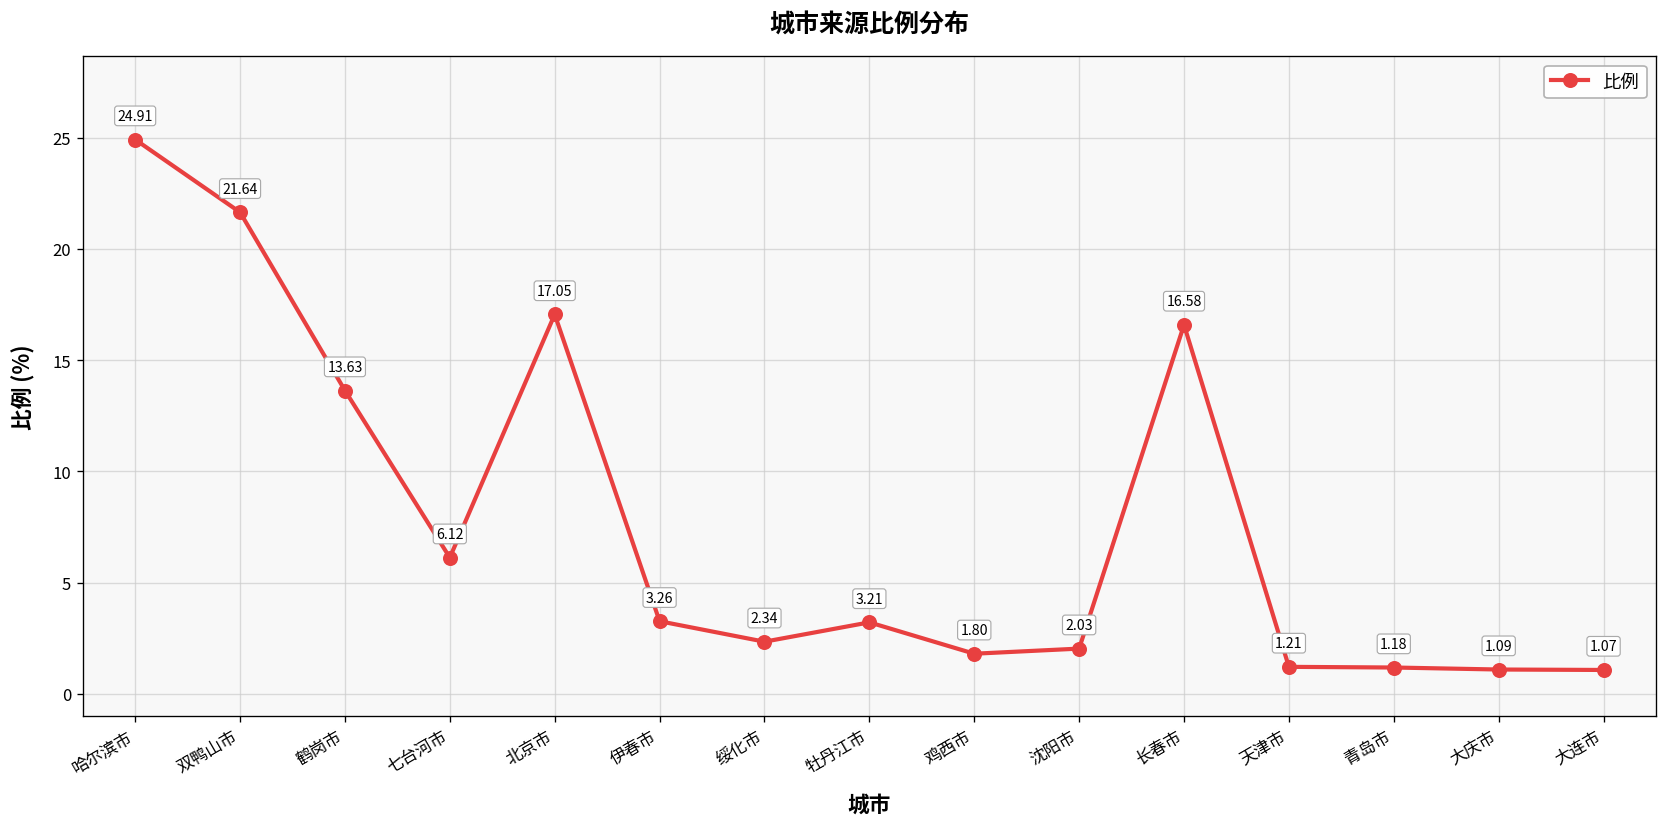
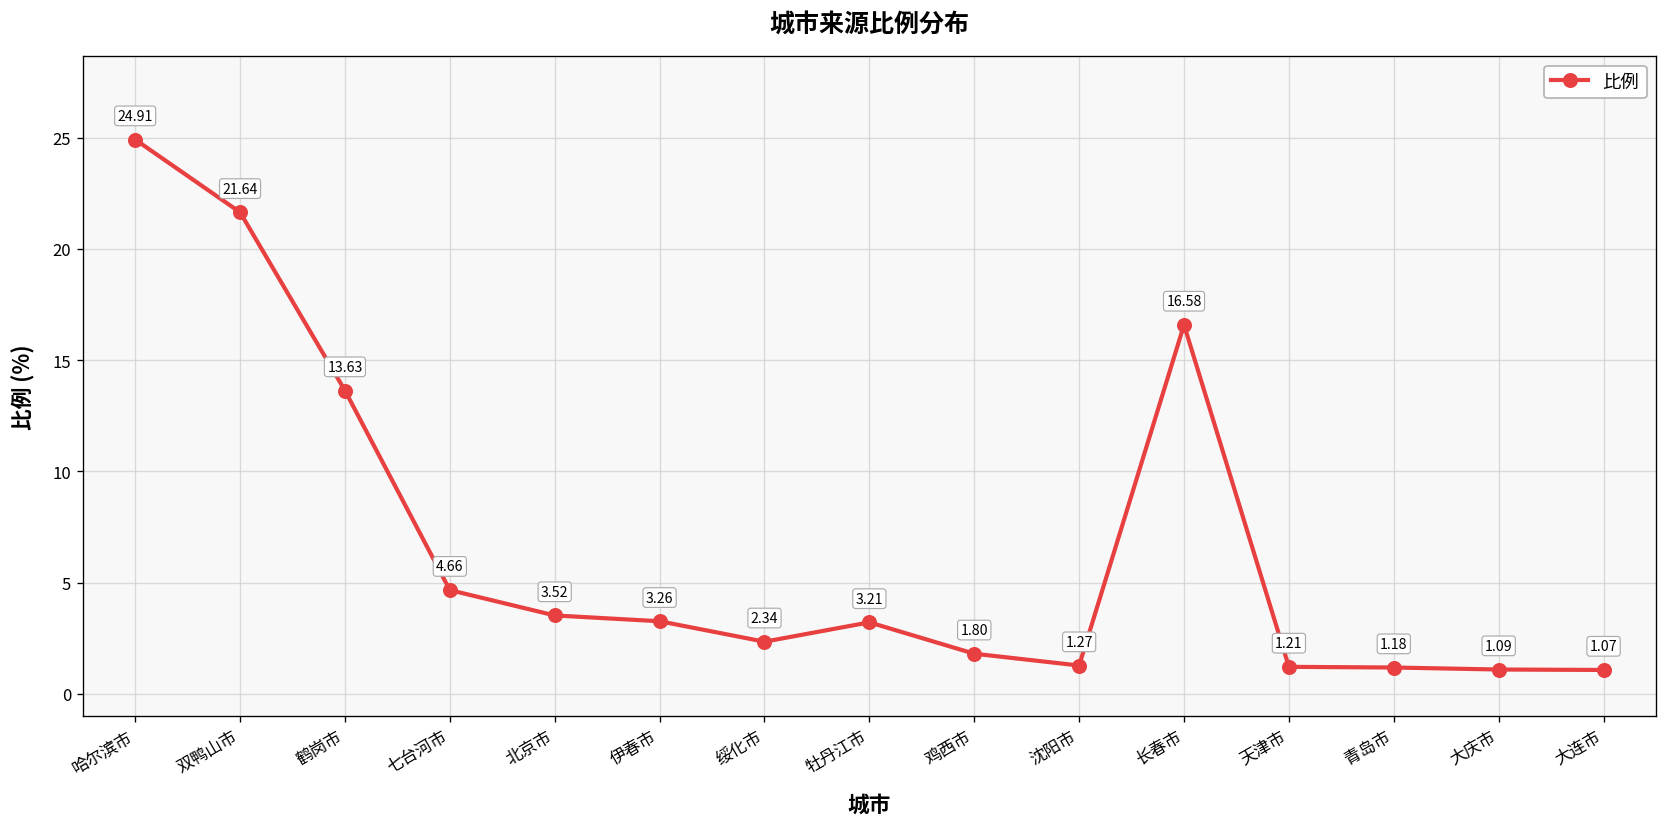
  {
-   "七台河市": 6.12,
-   "北京市": 17.05,
-   "沈阳市": 2.03
+   "七台河市": 4.66,
+   "北京市": 3.52,
+   "沈阳市": 1.27
  }
